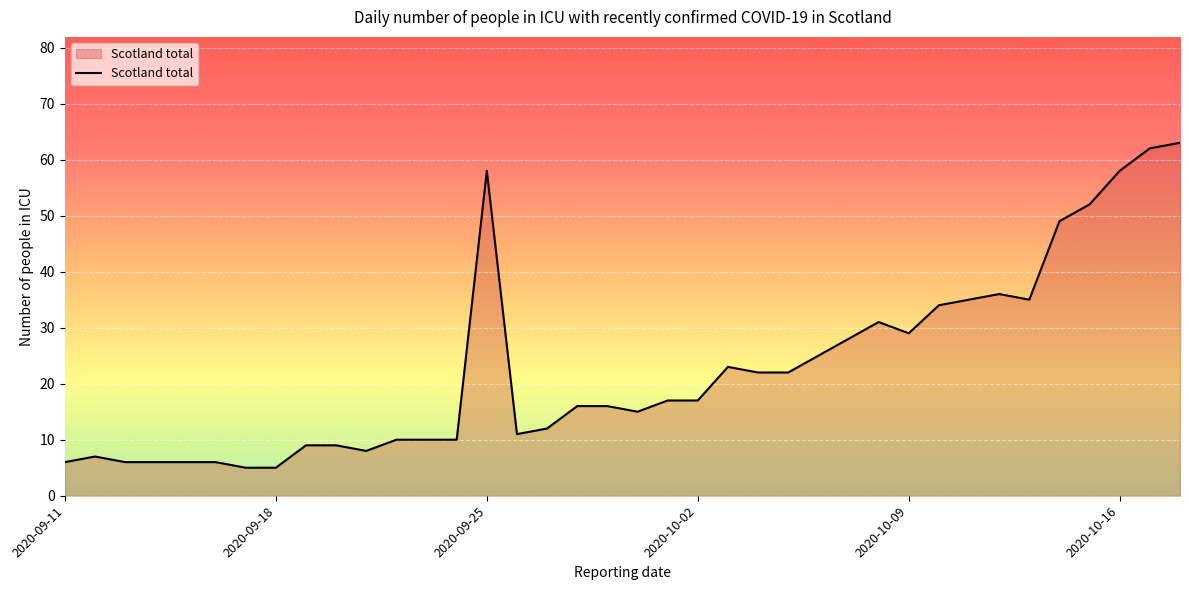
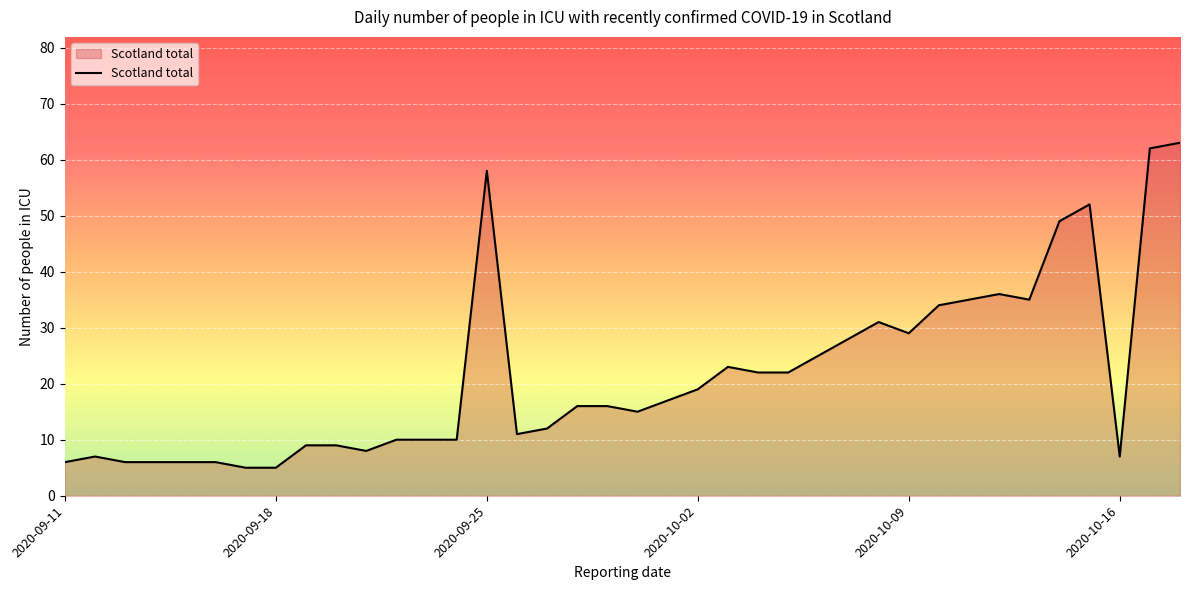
  {
    "2020-09-11": 6,
    "2020-09-18": 5,
    "2020-09-25": 58,
-   "2020-10-02": 17,
+   "2020-10-02": 19,
    "2020-10-09": 29,
-   "2020-10-16": 58
+   "2020-10-16": 7
  }
